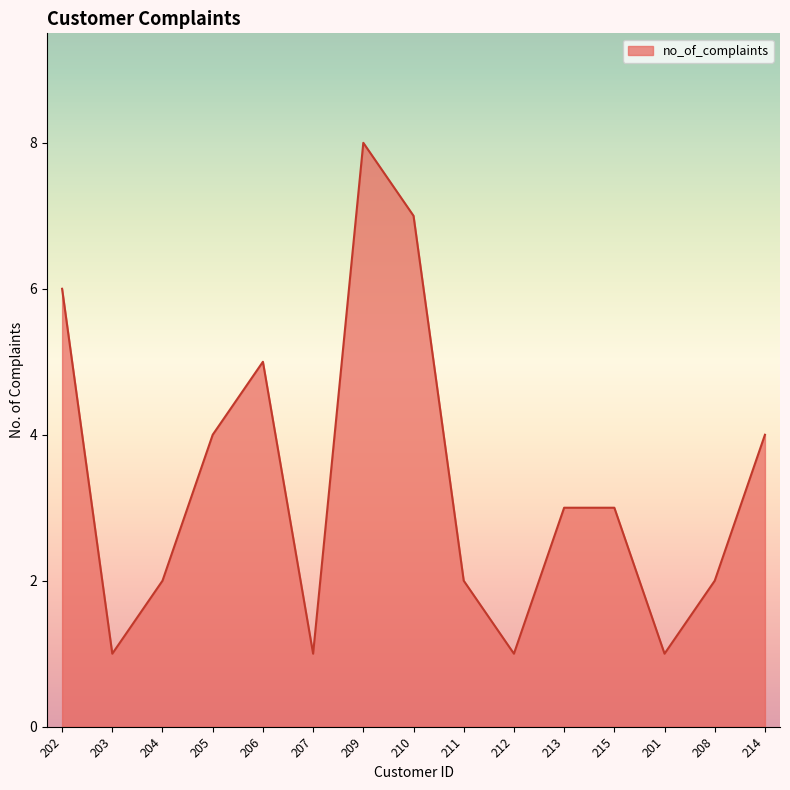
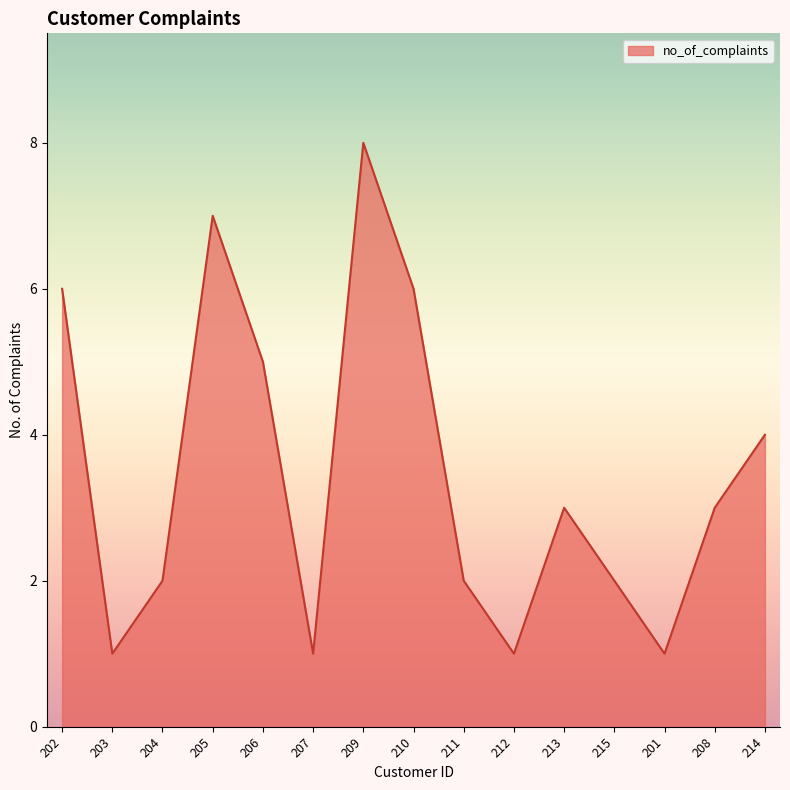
  {
    "202": 6,
    "203": 1,
    "204": 2,
-   "205": 4,
+   "205": 7,
    "206": 5,
    "207": 1,
    "209": 8,
-   "210": 7,
+   "210": 6,
    "211": 2,
    "212": 1,
    "213": 3,
-   "215": 3,
+   "215": 2,
    "201": 1,
-   "208": 2,
+   "208": 3,
    "214": 4
  }
